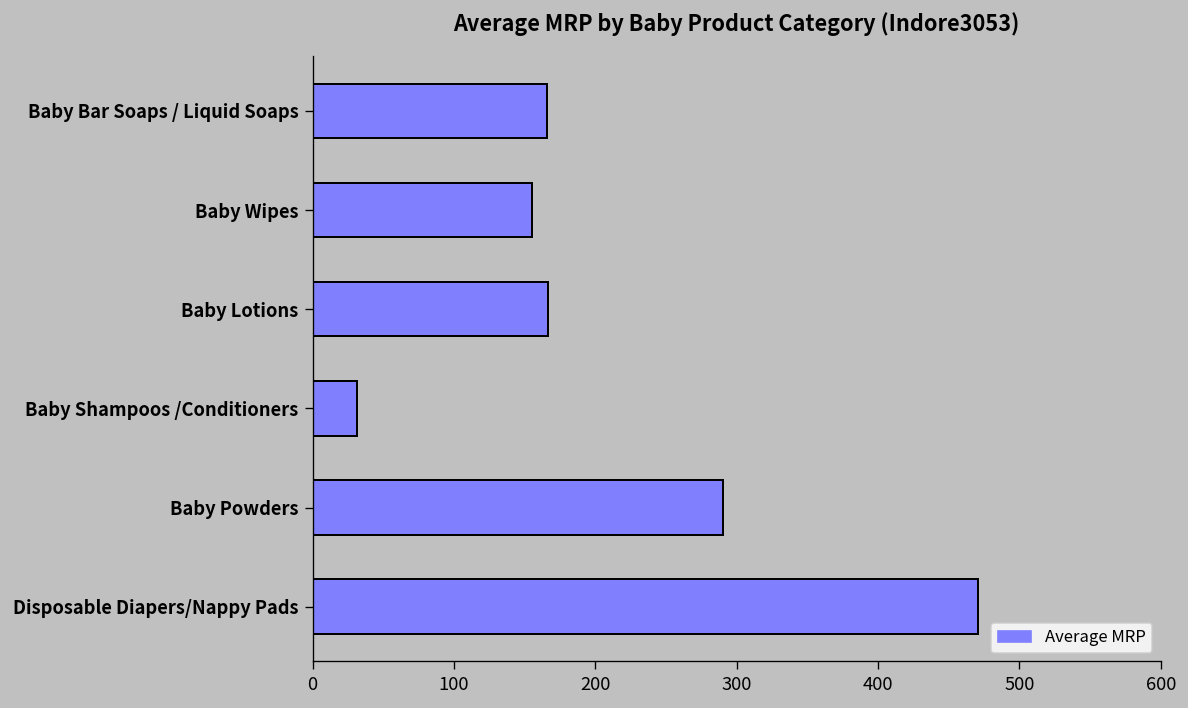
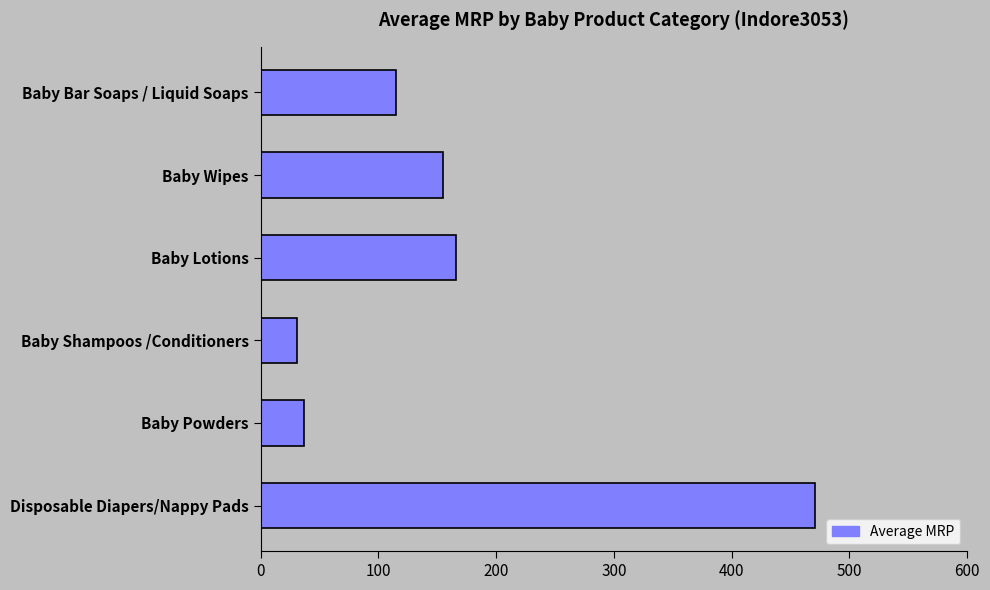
  {
-   "Baby Bar Soaps / Liquid Soaps": 166,
+   "Baby Bar Soaps / Liquid Soaps": 115,
    "Baby Wipes": 155,
    "Baby Lotions": 166,
    "Baby Shampoos /Conditioners": 31,
-   "Baby Powders": 290,
+   "Baby Powders": 37,
    "Disposable Diapers/Nappy Pads": 471
  }
